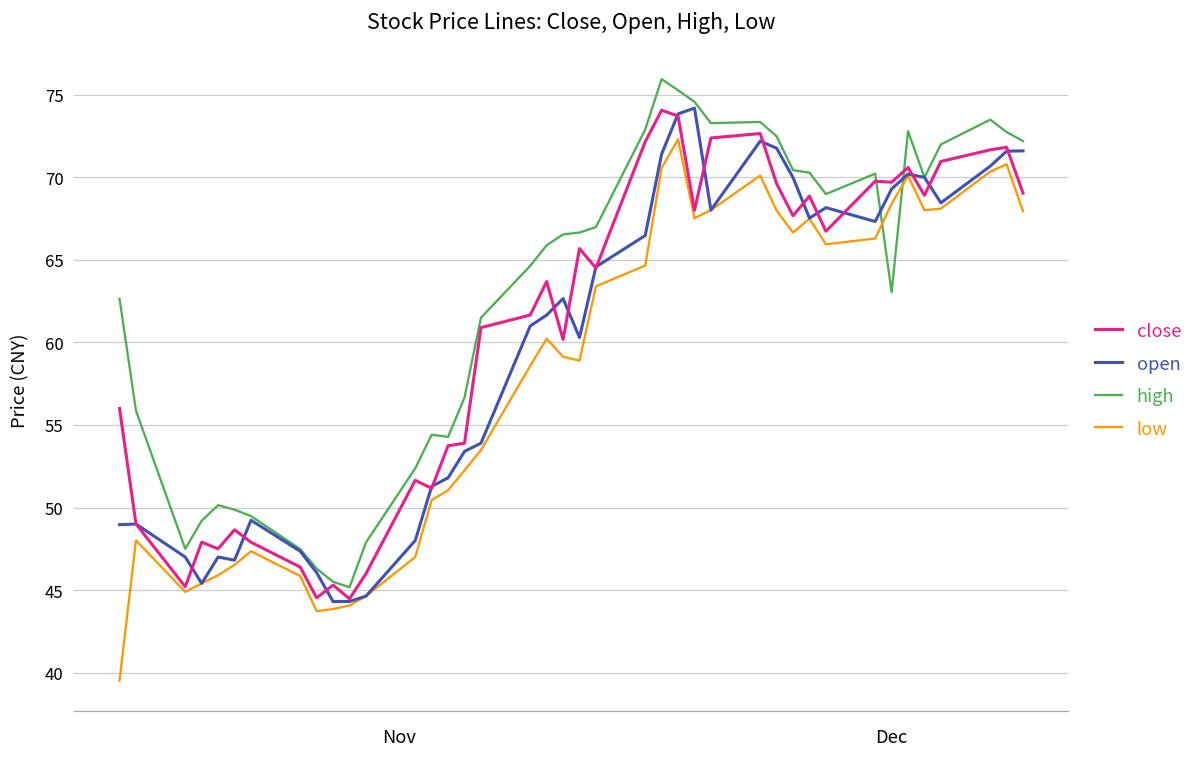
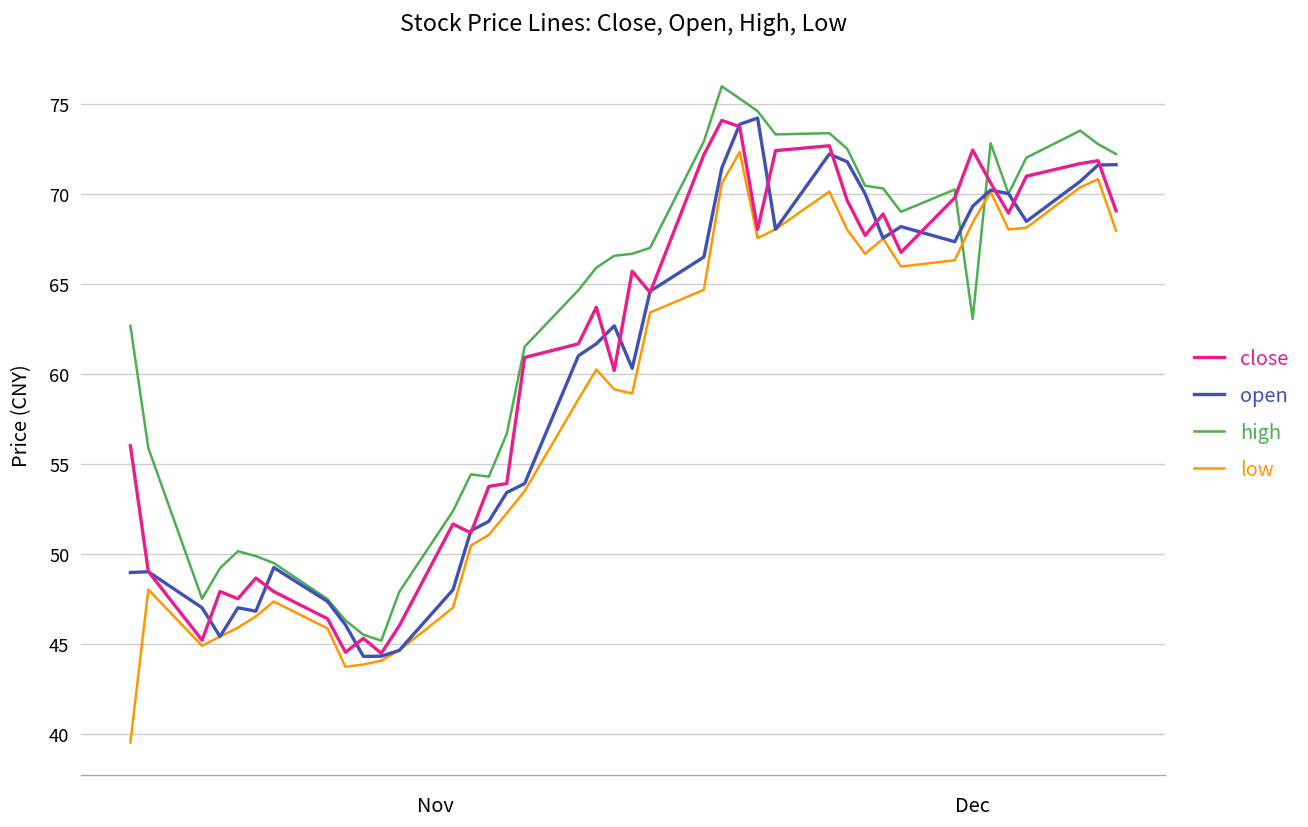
  {
    "close": {
-     "Dec": 69.7
+     "Dec": 72.4
    },
    "open": {
      "Dec": 69.3
    },
    "high": {
      "Dec": 63.0
    },
    "low": {
      "Dec": 68.4
    }
  }
